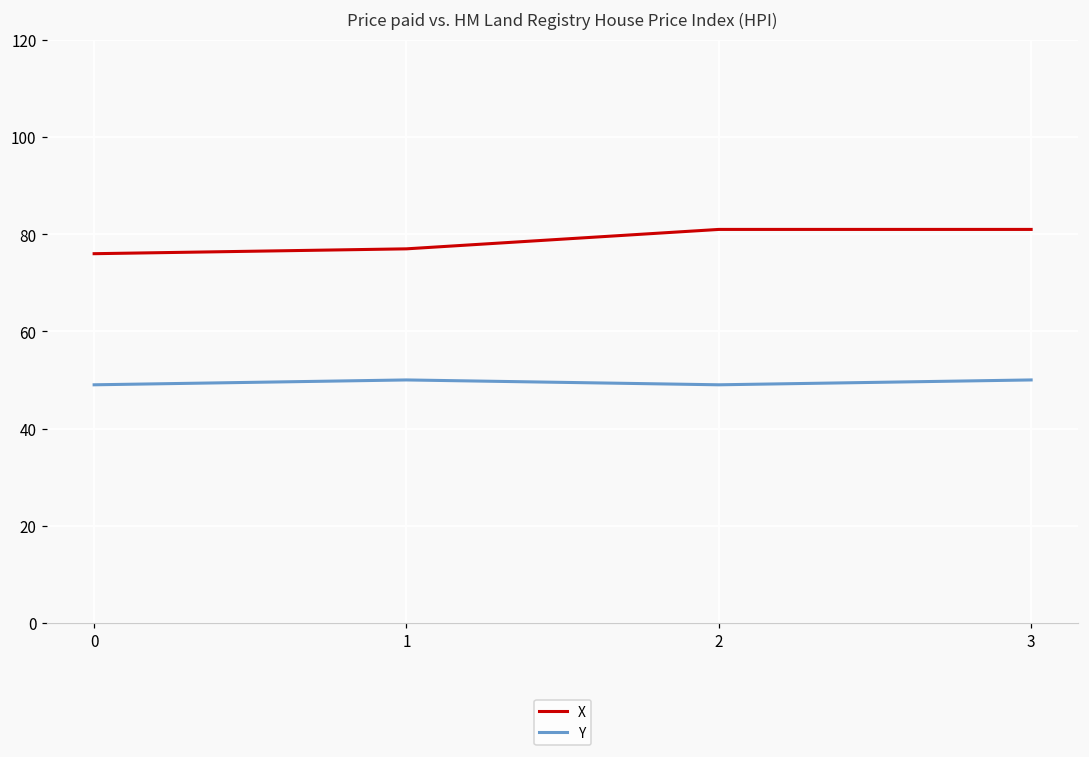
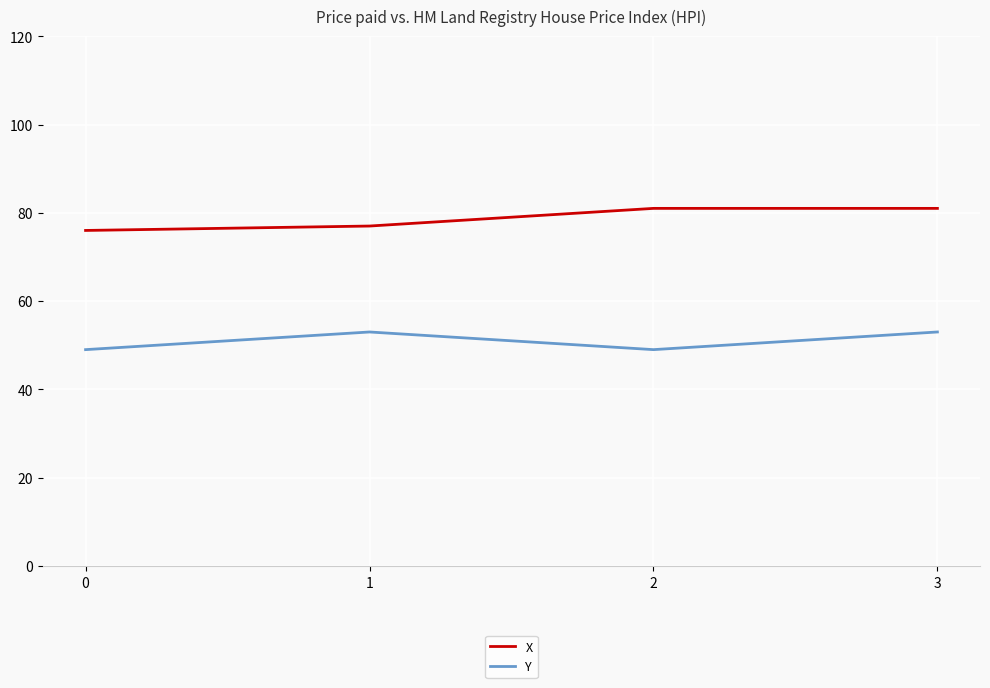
  {
    "X": {
      "0": 76,
      "1": 77,
      "2": 81,
      "3": 81
    },
    "Y": {
      "0": 49,
-     "1": 50,
+     "1": 53,
      "2": 49,
-     "3": 50
+     "3": 53
    }
  }
